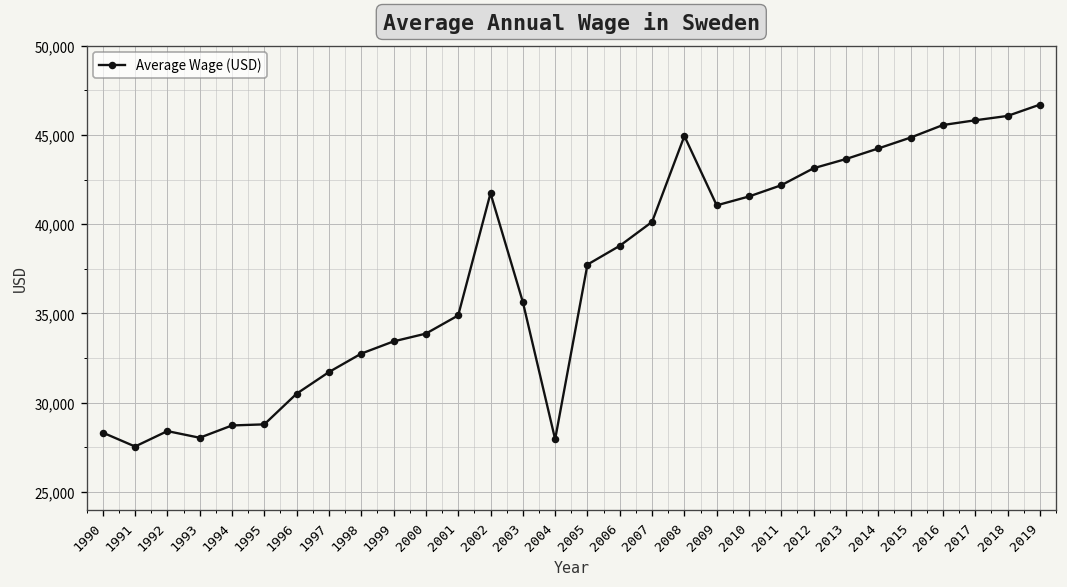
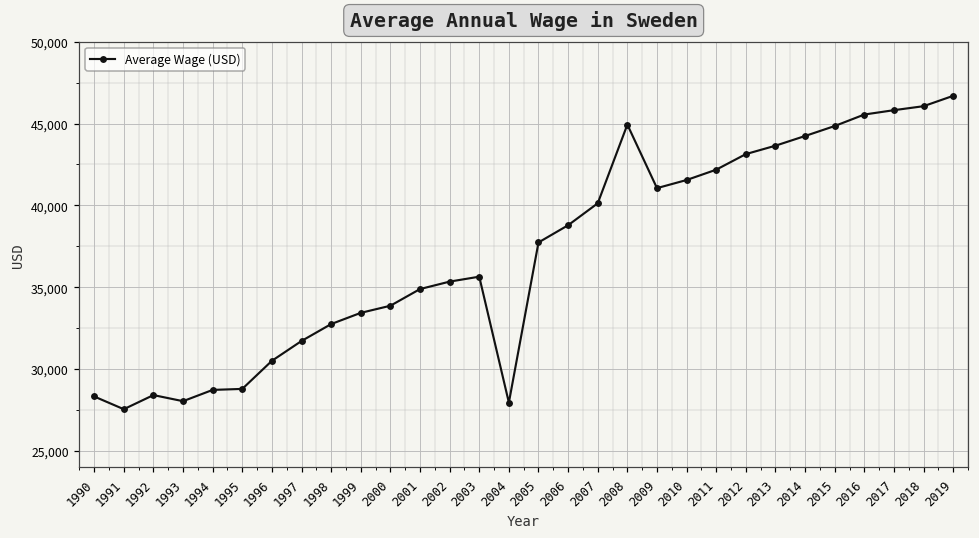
  {
    "1990": "28,300",
    "1991": "27,500",
    "1992": "28,400",
    "1993": "28,000",
    "1994": "28,700",
    "1995": "28,800",
    "1996": "30,500",
    "1997": "31,700",
    "1998": "32,700",
    "1999": "33,400",
    "2000": "33,900",
    "2001": "34,900",
-   "2002": "41,700",
+   "2002": "35,300",
    "2003": "35,600",
    "2004": "27,900",
    "2005": "37,700",
    "2006": "38,800",
    "2007": "40,100",
    "2008": "44,900",
    "2009": "41,100",
    "2010": "41,500",
    "2011": "42,200",
    "2012": "43,100",
    "2013": "43,600",
    "2014": "44,200",
    "2015": "44,800",
    "2016": "45,600",
    "2017": "45,800",
    "2018": "46,100",
    "2019": "46,700"
  }
